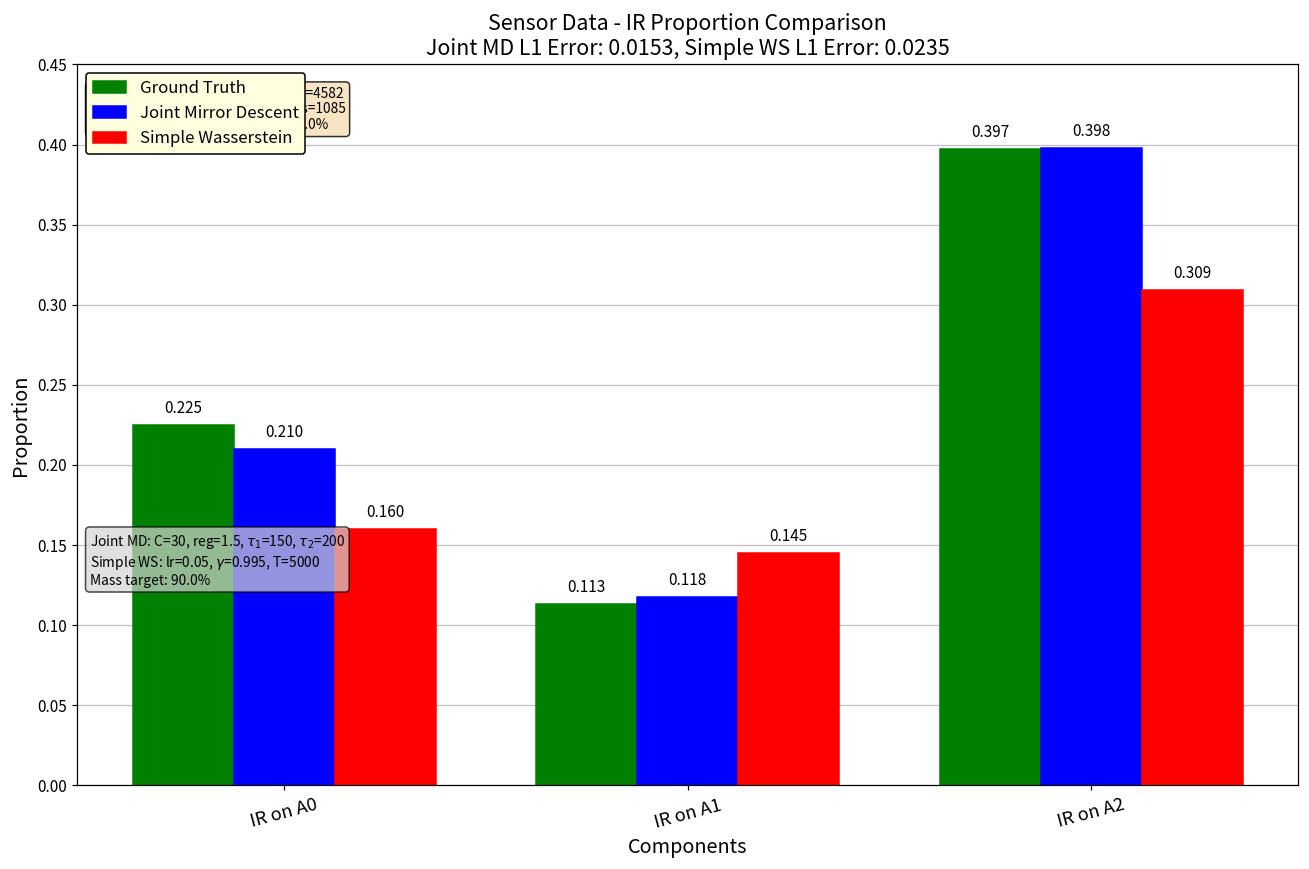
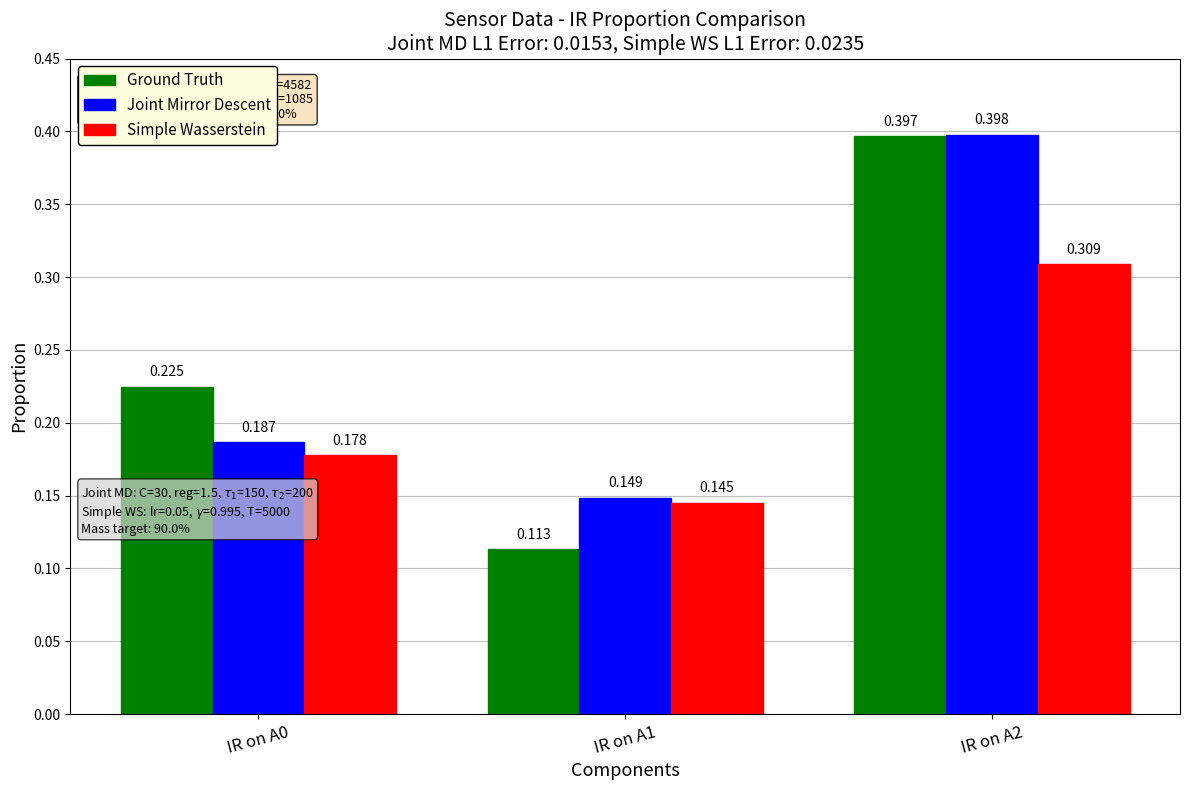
  {
    "Ground Truth": {
      "IR on A0": 0.225,
      "IR on A1": 0.113,
      "IR on A2": 0.397
    },
    "Joint Mirror Descent": {
-     "IR on A0": 0.210,
-     "IR on A1": 0.118,
+     "IR on A0": 0.187,
+     "IR on A1": 0.149,
      "IR on A2": 0.398
    },
    "Simple Wasserstein": {
-     "IR on A0": 0.160,
+     "IR on A0": 0.178,
      "IR on A1": 0.145,
      "IR on A2": 0.309
    }
  }
